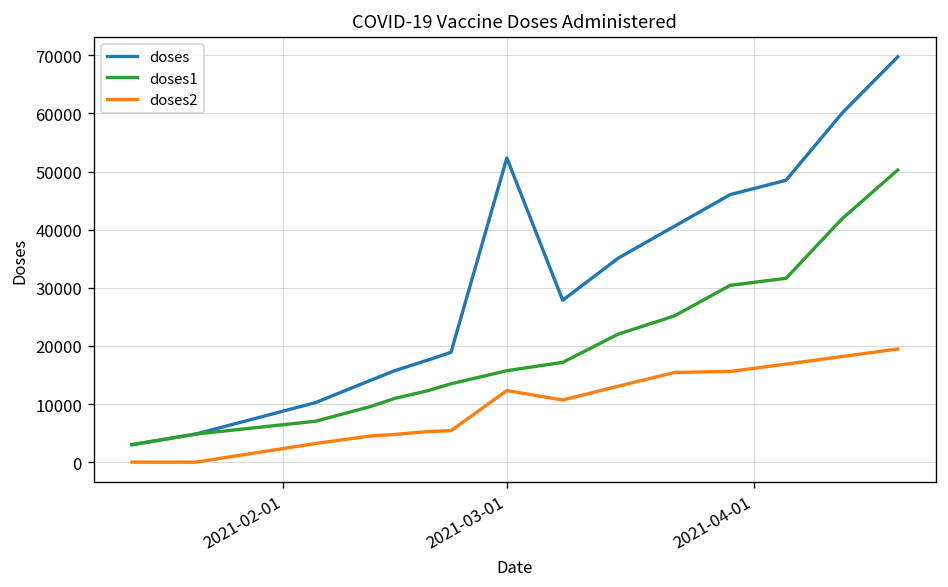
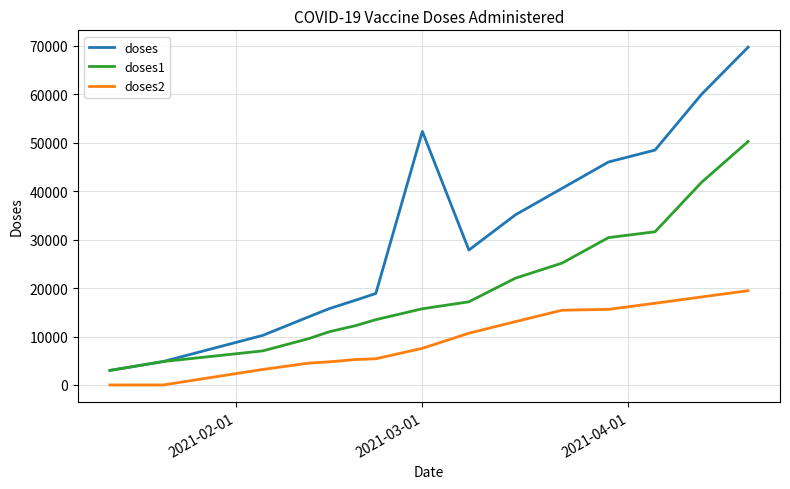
  {
    "doses": {
      "2021-03-01": 52000
    },
    "doses1": {
      "2021-03-01": 16000
    },
    "doses2": {
-     "2021-03-01": 12000
+     "2021-03-01": 8000
    }
  }
